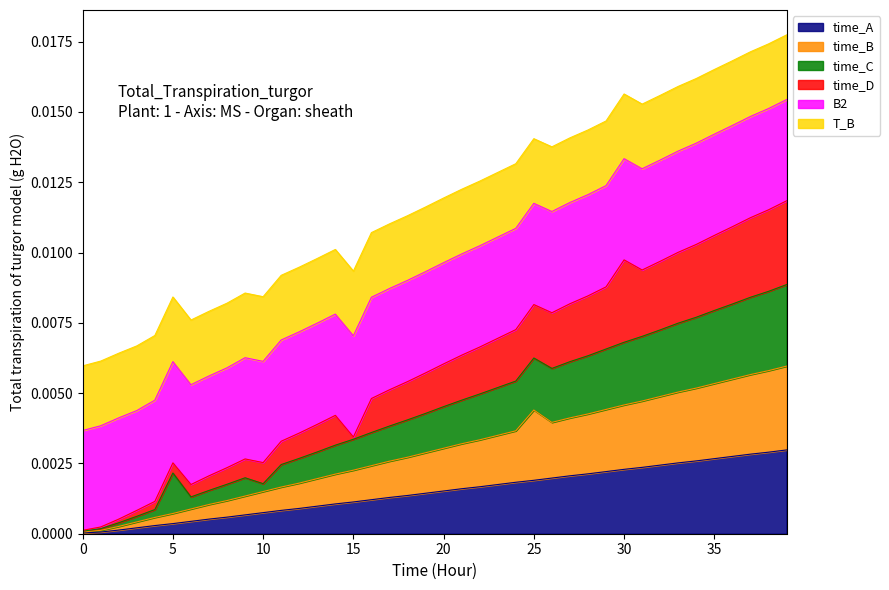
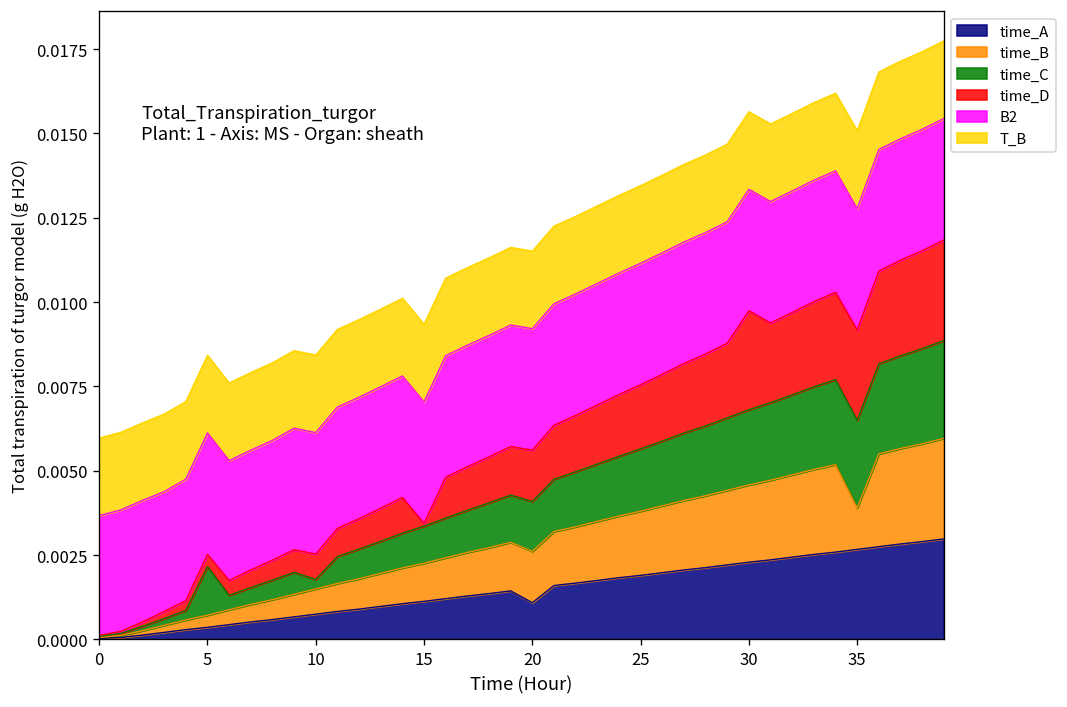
  {
    "time_A": {
      "5": 0.0004,
      "10": 0.0008,
      "15": 0.0011,
-     "20": 0.0015,
+     "20": 0.0011,
      "25": 0.0019,
      "30": 0.0023,
      "35": 0.0027
    },
    "time_B": {
      "5": 0.0004,
      "10": 0.0008,
      "15": 0.0011,
      "20": 0.0015,
-     "25": 0.0025,
+     "25": 0.0019,
      "30": 0.0023,
-     "35": 0.0027
+     "35": 0.0012
    },
    "time_C": {
      "5": 0.0014,
      "10": 0.0003,
      "20": 0.0015,
      "25": 0.0019,
      "30": 0.0022,
      "35": 0.0026
    },
    "time_D": {
      "5": 0.0004,
      "10": 0.0008,
      "20": 0.0015,
      "25": 0.0019,
      "30": 0.0029,
      "35": 0.0027
    },
    "B2": {
      "0": 0.0036,
      "5": 0.0036,
      "10": 0.0036,
      "15": 0.0036,
      "20": 0.0036,
      "25": 0.0036,
      "30": 0.0036,
      "35": 0.0036
    },
    "T_B": {
      "0": 0.0023,
      "5": 0.0023,
      "10": 0.0023,
      "15": 0.0023,
      "20": 0.0023,
      "25": 0.0023,
      "30": 0.0023,
      "35": 0.0023
    }
  }
